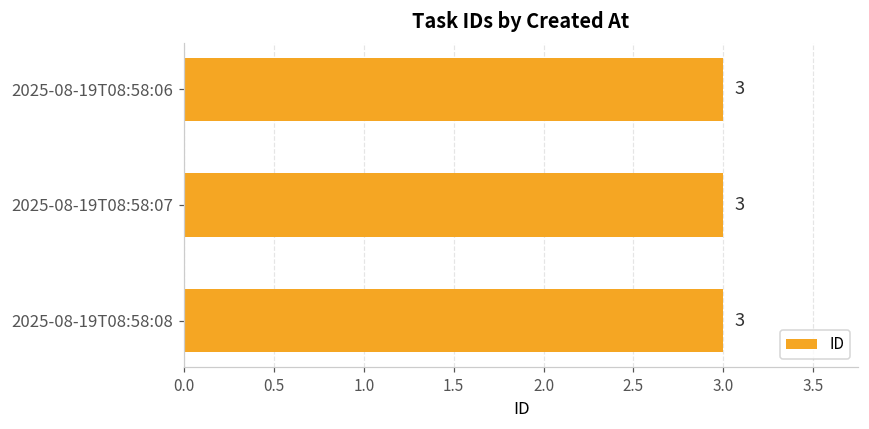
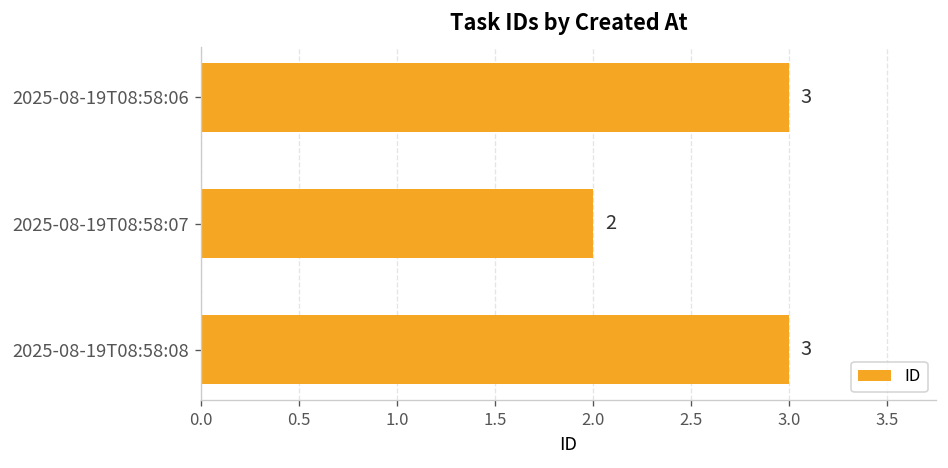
  {
    "2025-08-19T08:58:06": 3,
-   "2025-08-19T08:58:07": 3,
+   "2025-08-19T08:58:07": 2,
    "2025-08-19T08:58:08": 3
  }
